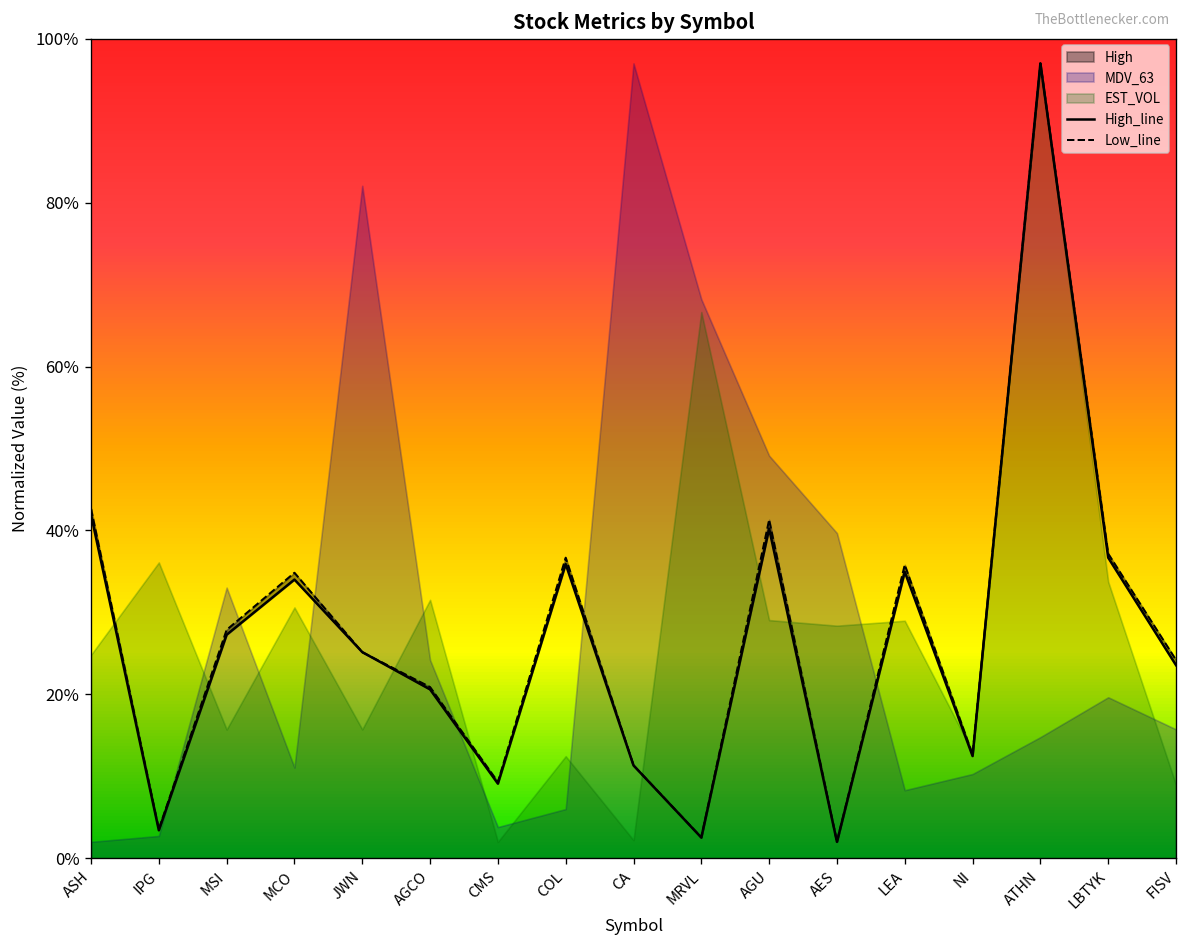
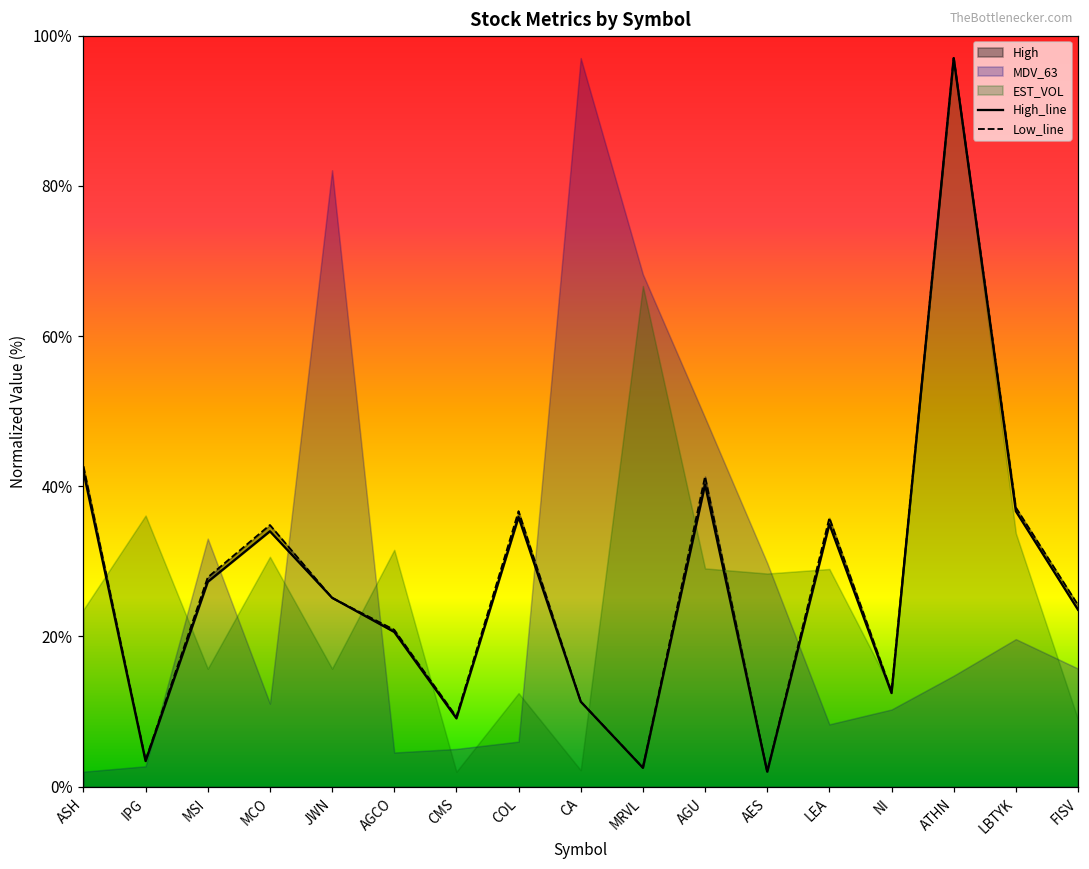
  {
    "MDV_63": {
      "ASH": "2%",
      "IPG": "3%",
      "MSI": "33%",
      "MCO": "11%",
      "JWN": "82%",
-     "AGCO": "24%",
-     "CMS": "4%",
+     "AGCO": "5%",
+     "CMS": "5%",
      "COL": "6%",
      "CA": "97%",
      "MRVL": "68%",
      "AGU": "49%",
-     "AES": "40%",
+     "AES": "30%",
      "LEA": "8%",
      "NI": "10%",
      "ATHN": "15%",
      "LBTYK": "20%",
      "FISV": "16%"
    },
    "EST_VOL": {
-     "ASH": "25%",
+     "ASH": "24%",
      "IPG": "36%",
      "MSI": "16%",
      "MCO": "31%",
      "JWN": "16%",
      "AGCO": "32%",
      "CMS": "2%",
      "COL": "12%",
      "CA": "2%",
      "MRVL": "67%",
      "AGU": "29%",
      "AES": "28%",
      "LEA": "29%",
      "LBTYK": "34%",
      "FISV": "9%"
    }
  }
